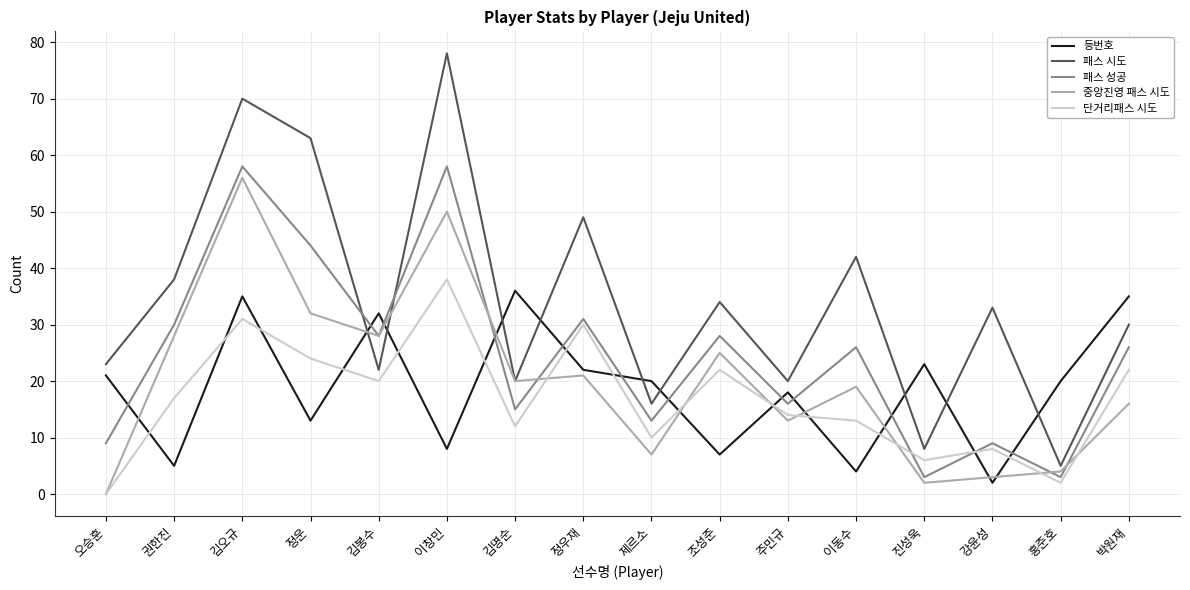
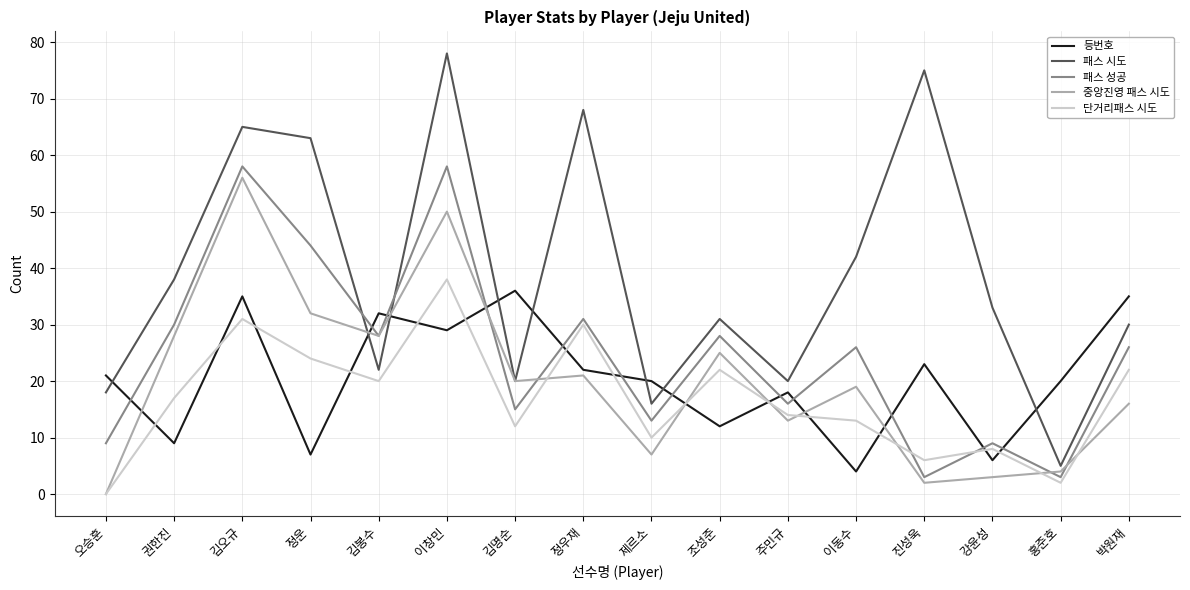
  {
    "등번호": {
      "오승훈": 21,
-     "권한진": 5,
+     "권한진": 9,
      "김오규": 35,
-     "정운": 13,
+     "정운": 7,
      "김봉수": 32,
-     "이창민": 8,
+     "이창민": 29,
      "김명순": 36,
      "정우재": 22,
      "제르소": 20,
-     "조성준": 7,
+     "조성준": 12,
      "주민규": 18,
      "이동수": 4,
      "진성욱": 23,
-     "강윤성": 2,
+     "강윤성": 6,
      "홍준호": 20,
      "박원재": 35
    },
    "패스 시도": {
-     "오승훈": 23,
+     "오승훈": 18,
      "권한진": 38,
-     "김오규": 70,
+     "김오규": 65,
      "정운": 63,
      "김봉수": 22,
      "이창민": 78,
-     "정우재": 49,
+     "정우재": 68,
      "제르소": 16,
-     "조성준": 34,
+     "조성준": 31,
      "주민규": 20,
      "이동수": 42,
-     "진성욱": 8,
+     "진성욱": 75,
      "강윤성": 33,
      "홍준호": 5,
      "박원재": 30
    }
  }
